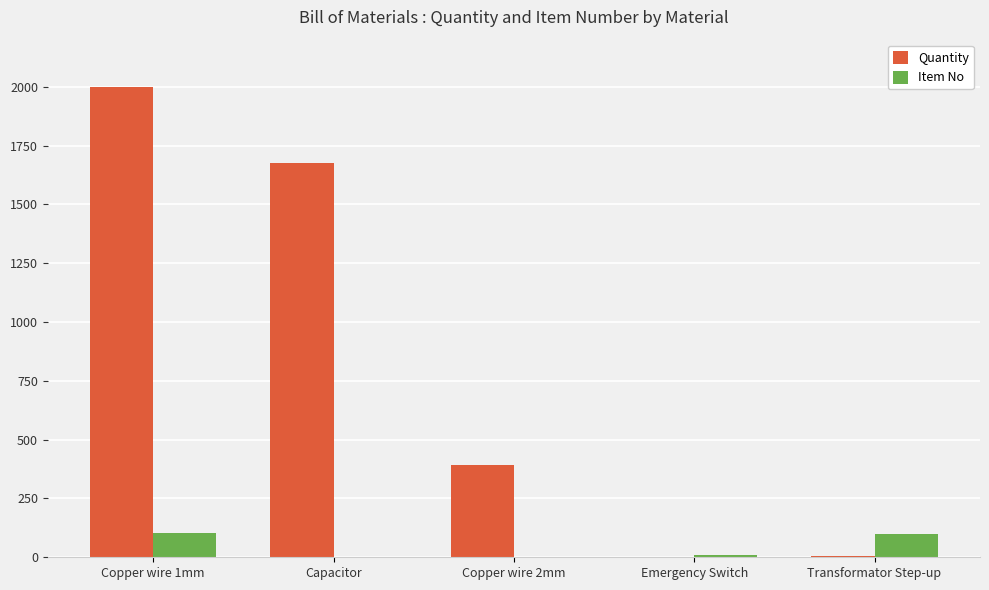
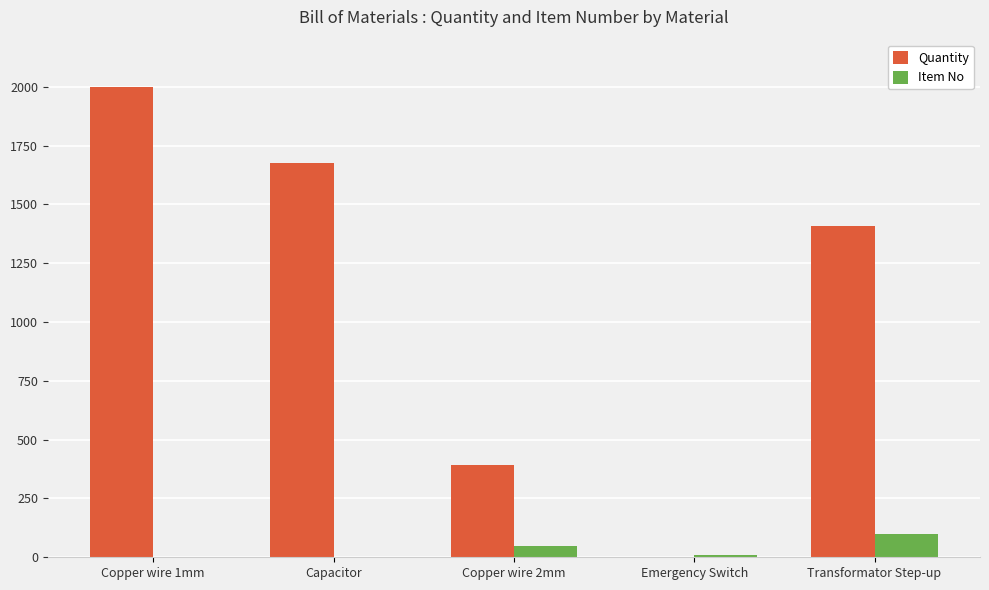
  {
    "Quantity": {
      "Copper wire 1mm": 2000,
      "Capacitor": 1680,
      "Copper wire 2mm": 390,
-     "Transformator Step-up": 0
+     "Transformator Step-up": 1410
    },
    "Item No": {
-     "Copper wire 1mm": 100,
-     "Copper wire 2mm": 0,
+     "Copper wire 1mm": 0,
+     "Copper wire 2mm": 50,
      "Transformator Step-up": 100
    }
  }
